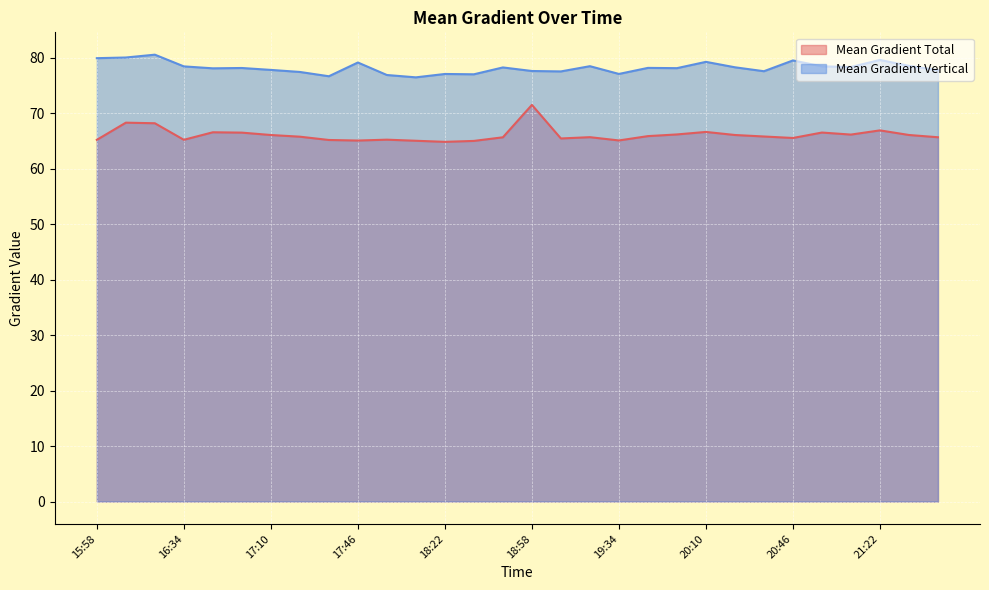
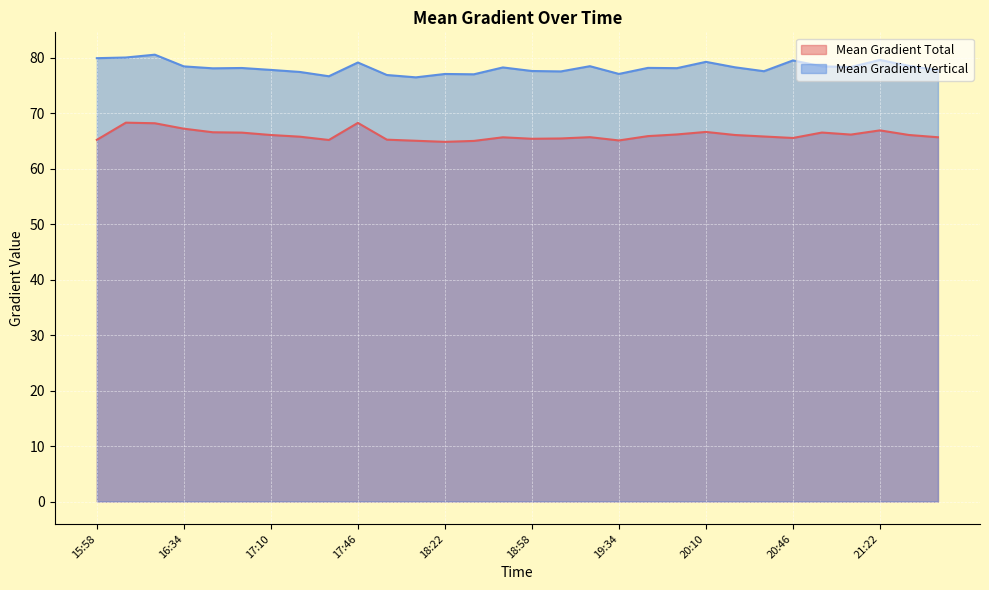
  {
    "Mean Gradient Total": {
      "15:58": 65,
-     "16:34": 65,
+     "16:34": 67,
      "17:10": 66,
-     "17:46": 65,
+     "17:46": 68,
      "18:22": 65,
-     "18:58": 72,
+     "18:58": 65,
      "19:34": 65,
      "20:10": 67,
      "20:46": 66,
      "21:22": 67
    },
    "Mean Gradient Vertical": {
      "15:58": 80,
      "16:34": 78,
      "17:10": 78,
      "17:46": 79,
      "18:22": 77,
      "18:58": 78,
      "19:34": 77,
      "20:10": 79,
      "20:46": 80
    }
  }
